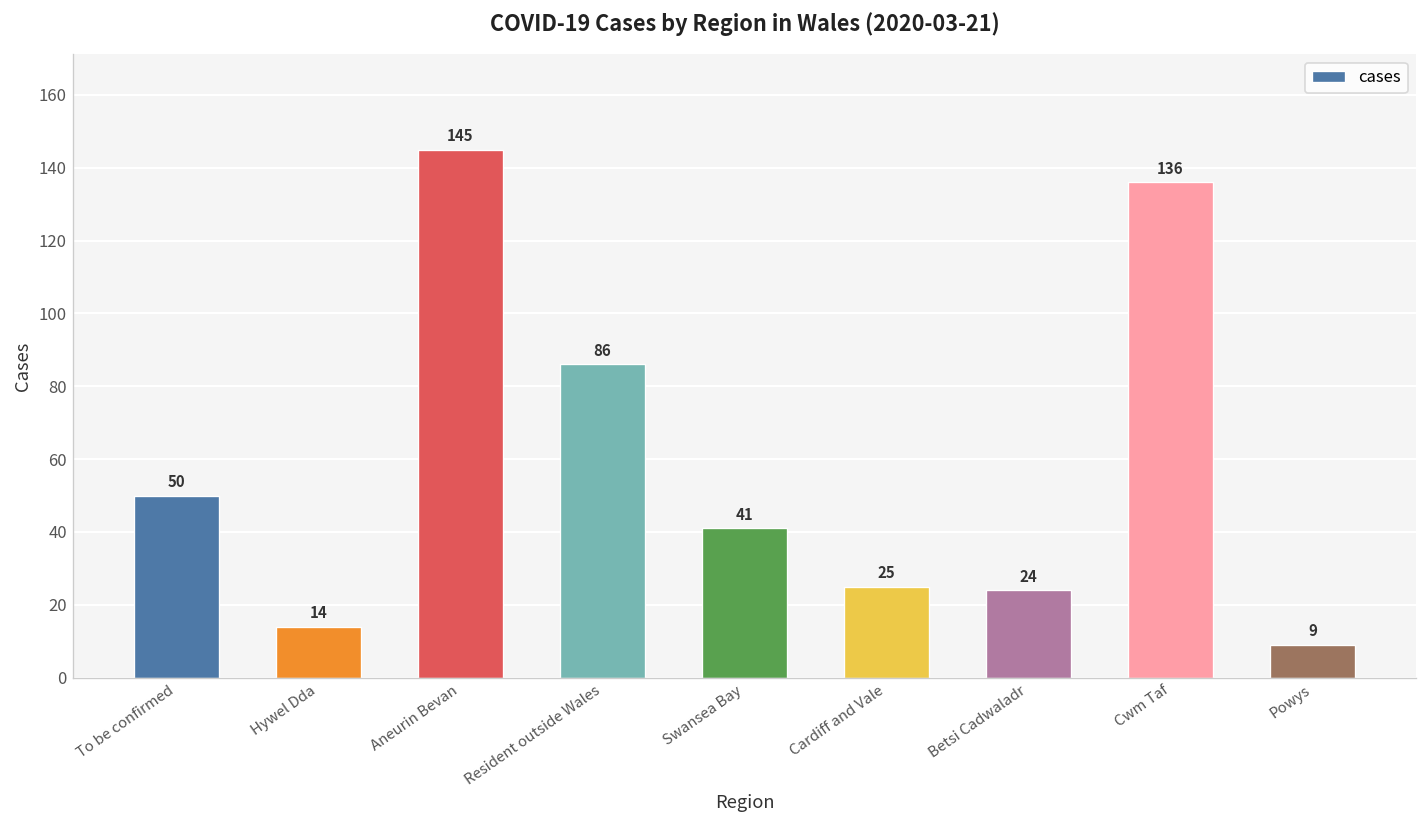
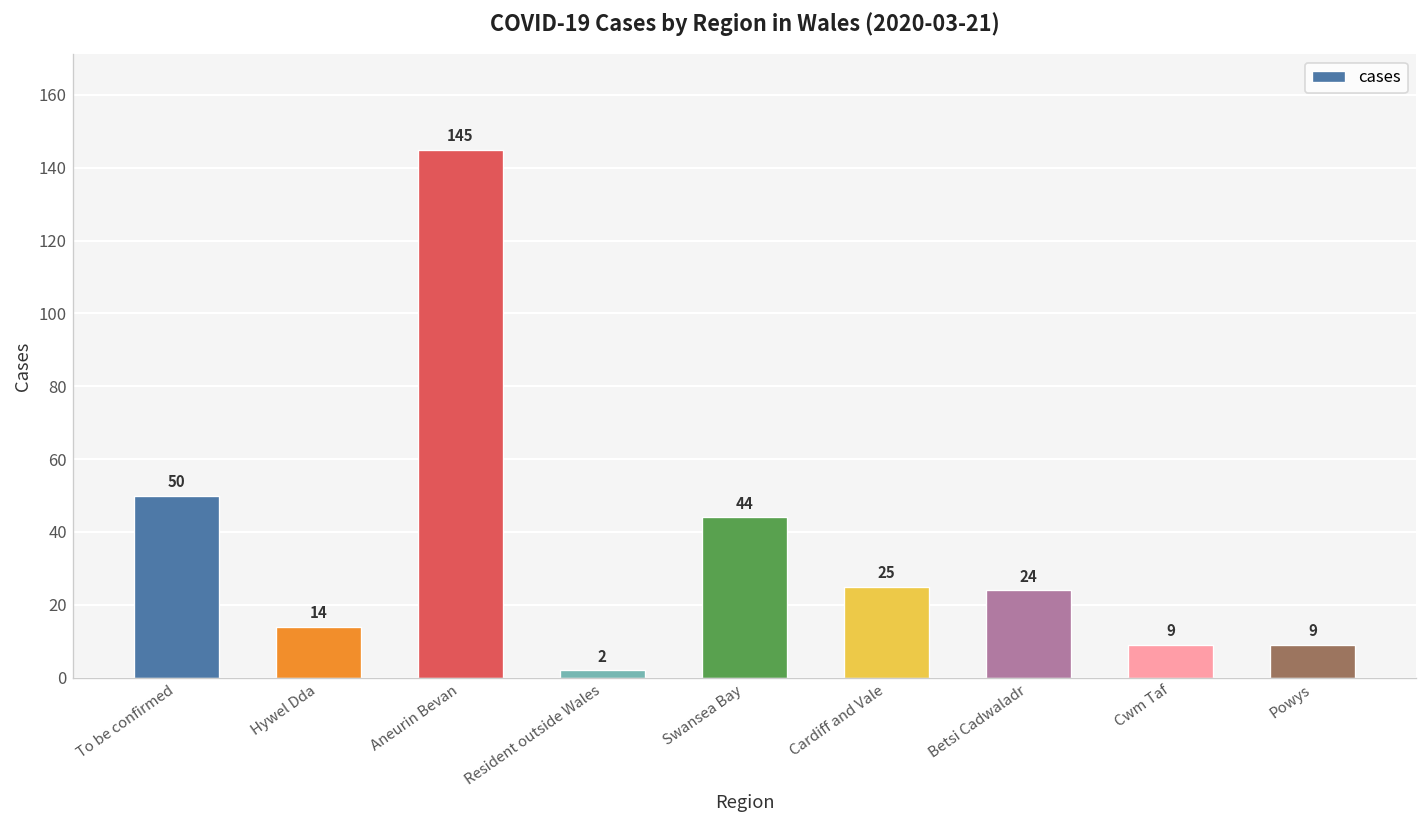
  {
    "To be confirmed": 50,
    "Hywel Dda": 14,
    "Aneurin Bevan": 145,
-   "Resident outside Wales": 86,
-   "Swansea Bay": 41,
+   "Resident outside Wales": 2,
+   "Swansea Bay": 44,
    "Cardiff and Vale": 25,
    "Betsi Cadwaladr": 24,
-   "Cwm Taf": 136,
+   "Cwm Taf": 9,
    "Powys": 9
  }
